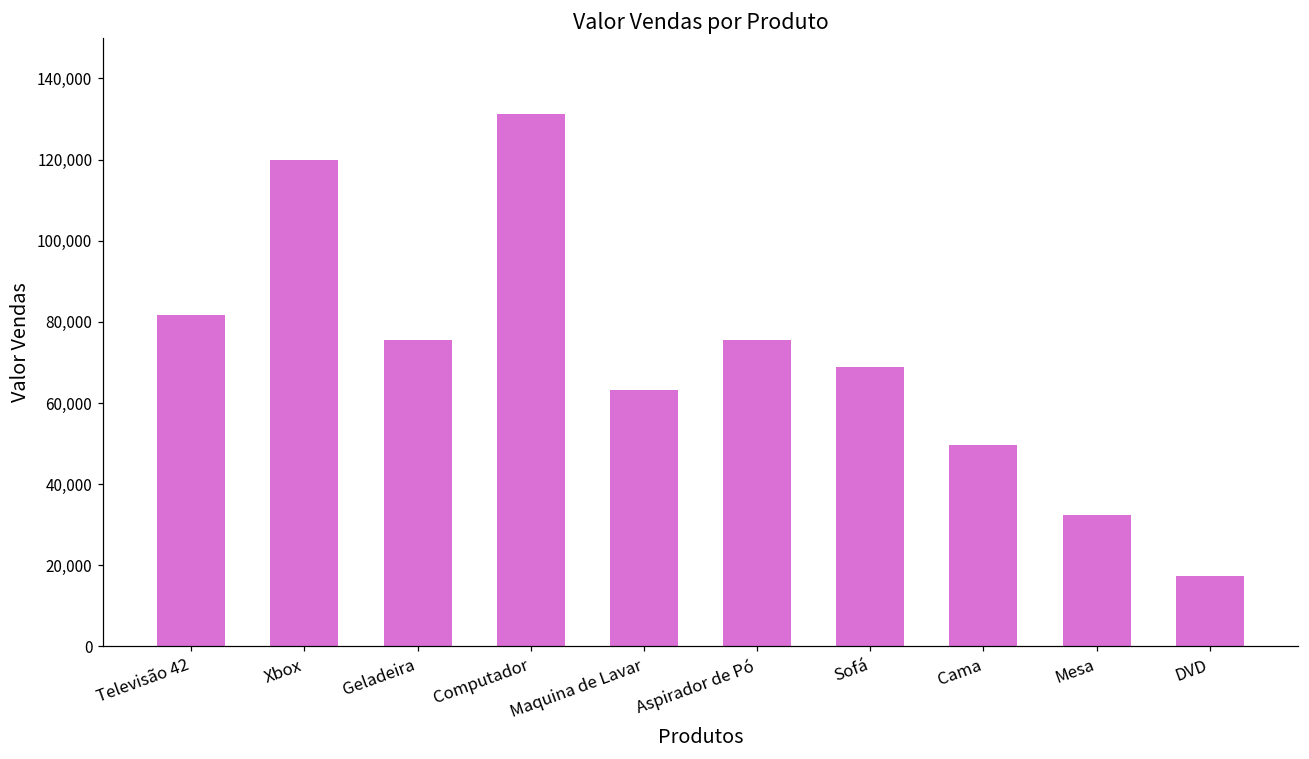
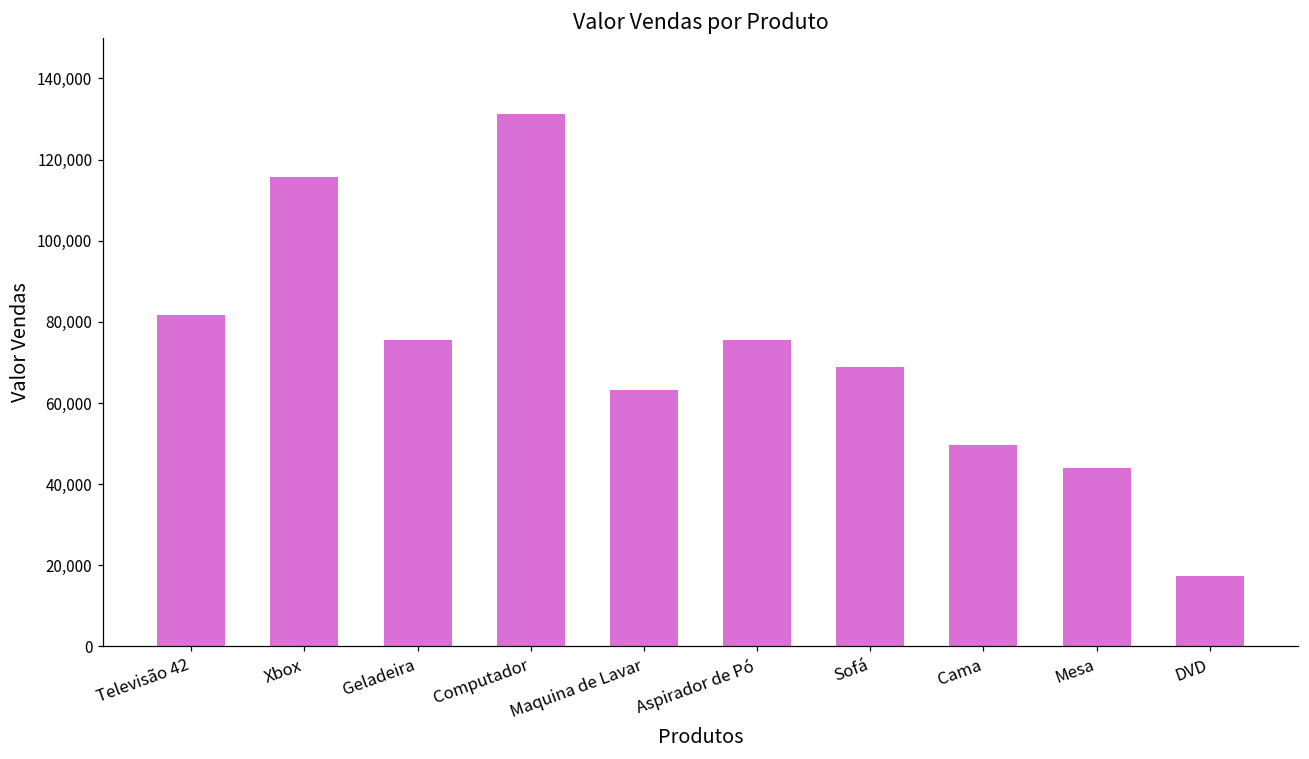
  {
    "Televisão 42": "82,000",
-   "Xbox": "120,000",
+   "Xbox": "116,000",
    "Geladeira": "76,000",
    "Computador": "131,000",
    "Maquina de Lavar": "63,000",
    "Aspirador de Pó": "75,000",
    "Sofá": "69,000",
    "Cama": "50,000",
-   "Mesa": "32,000",
+   "Mesa": "44,000",
    "DVD": "17,000"
  }
